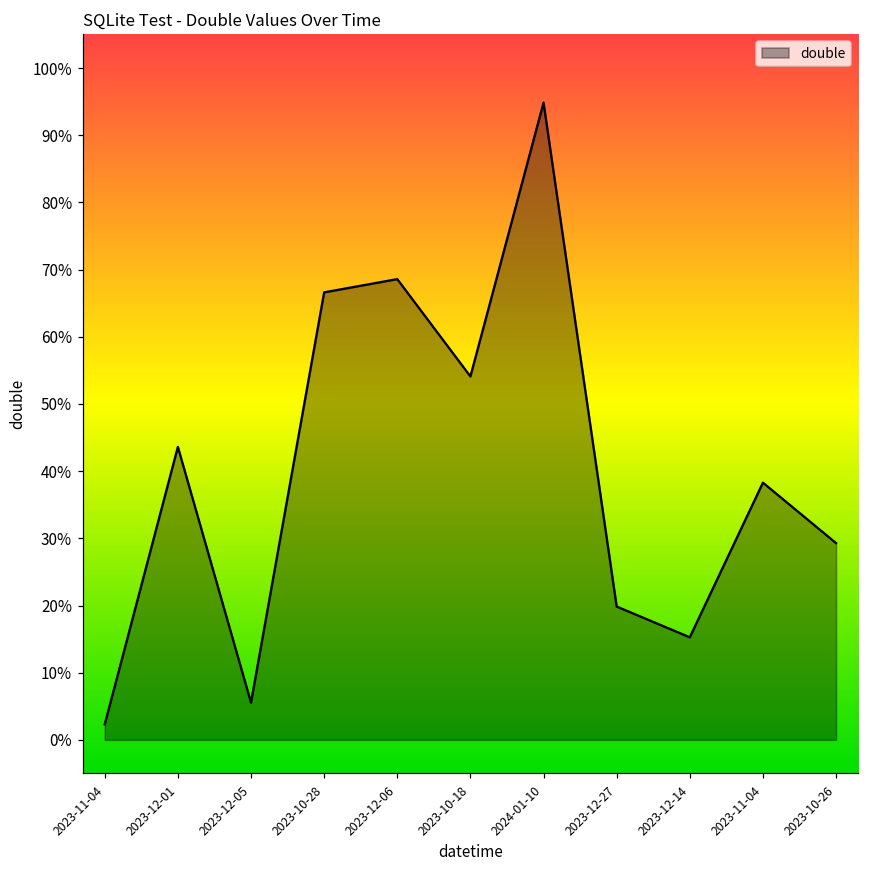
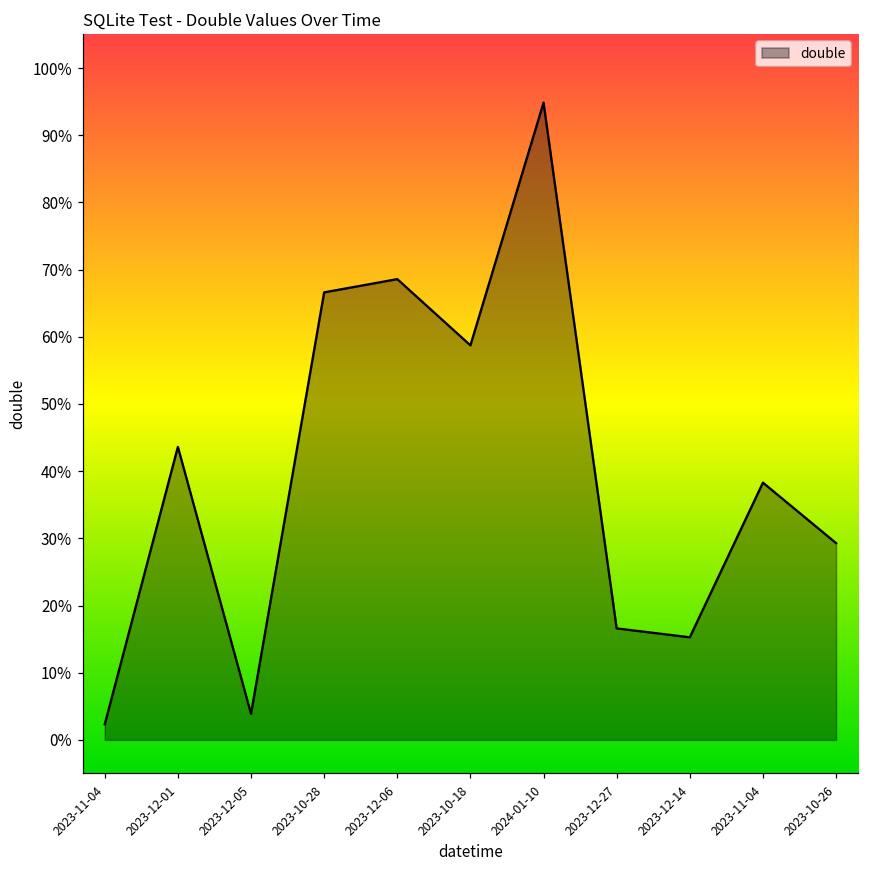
  {
    "2023-12-01": "44%",
-   "2023-12-05": "6%",
+   "2023-12-05": "4%",
    "2023-10-28": "67%",
    "2023-12-06": "69%",
-   "2023-10-18": "54%",
+   "2023-10-18": "59%",
    "2024-01-10": "95%",
-   "2023-12-27": "20%",
+   "2023-12-27": "17%",
    "2023-12-14": "15%",
    "2023-10-26": "29%"
  }
